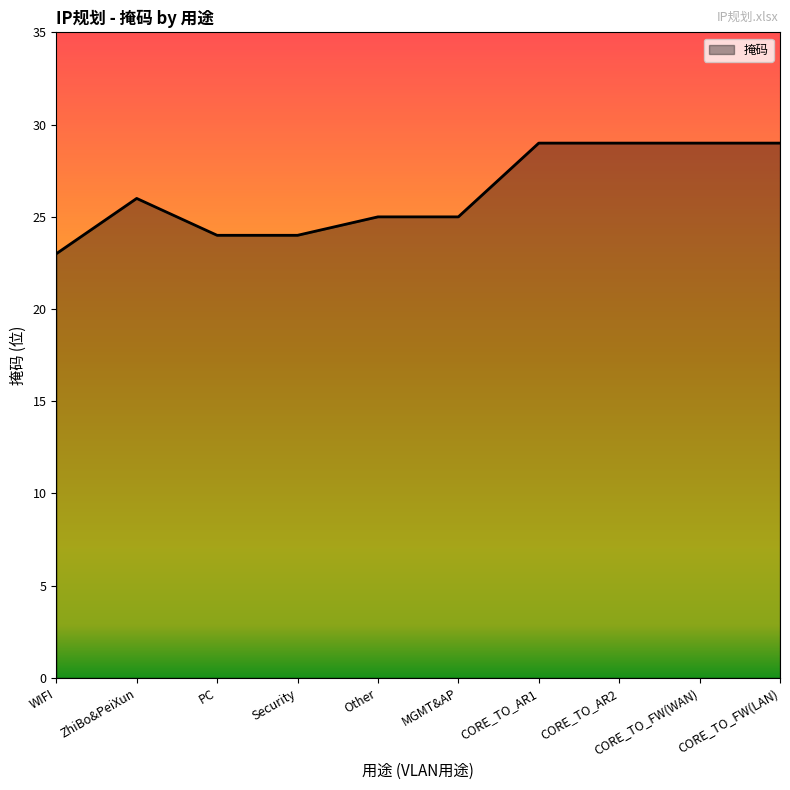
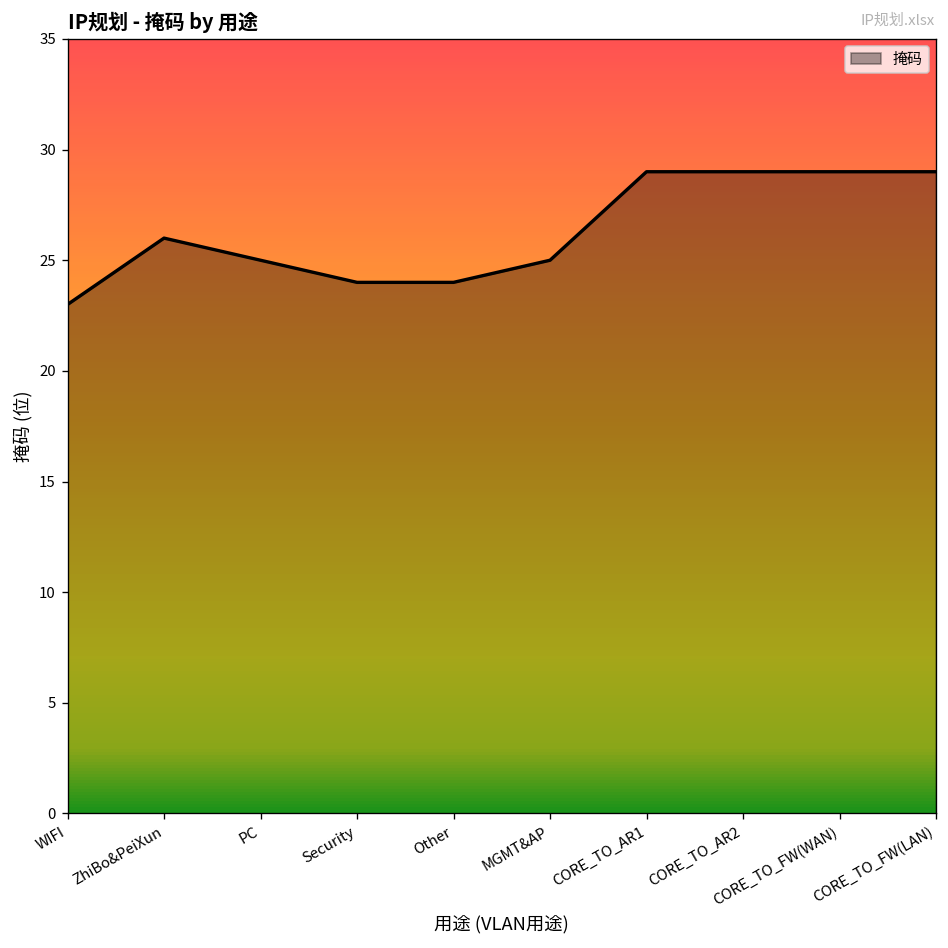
  {
    "WIFI": 23,
    "ZhiBo&PeiXun": 26,
-   "PC": 24,
+   "PC": 25,
    "Security": 24,
-   "Other": 25,
+   "Other": 24,
    "MGMT&AP": 25,
    "CORE_TO_AR1": 29,
    "CORE_TO_AR2": 29,
    "CORE_TO_FW(WAN)": 29,
    "CORE_TO_FW(LAN)": 29
  }
